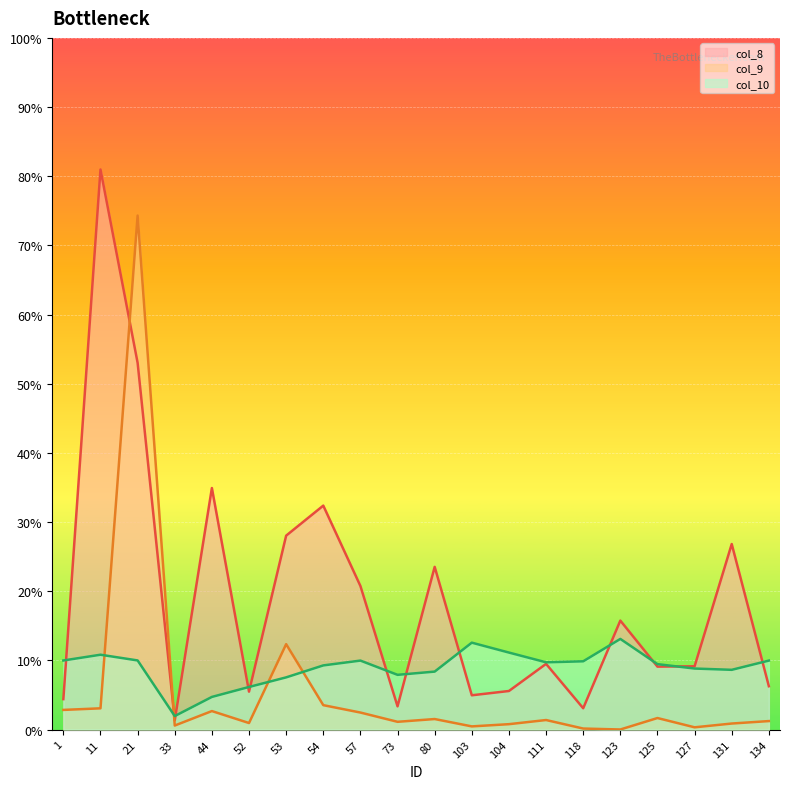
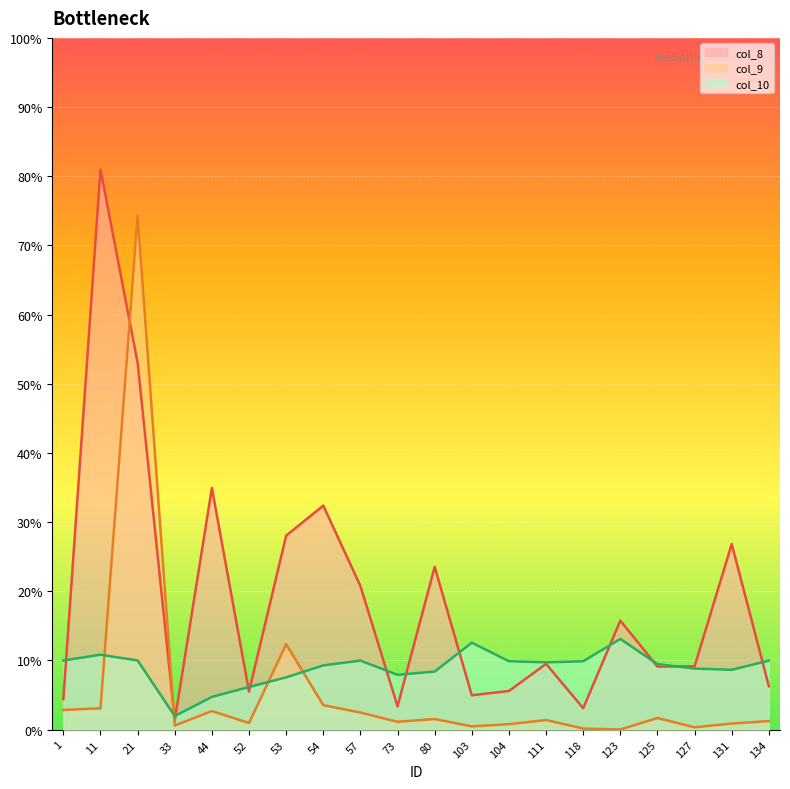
  {
    "col_10": {
      "1": "10%",
      "11": "11%",
      "21": "10%",
      "33": "2%",
      "44": "5%",
      "52": "6%",
      "53": "8%",
      "54": "9%",
      "57": "10%",
      "73": "8%",
      "80": "8%",
      "103": "13%",
-     "104": "11%",
+     "104": "10%",
      "118": "10%",
      "123": "13%",
      "131": "9%",
      "134": "10%"
    }
  }
